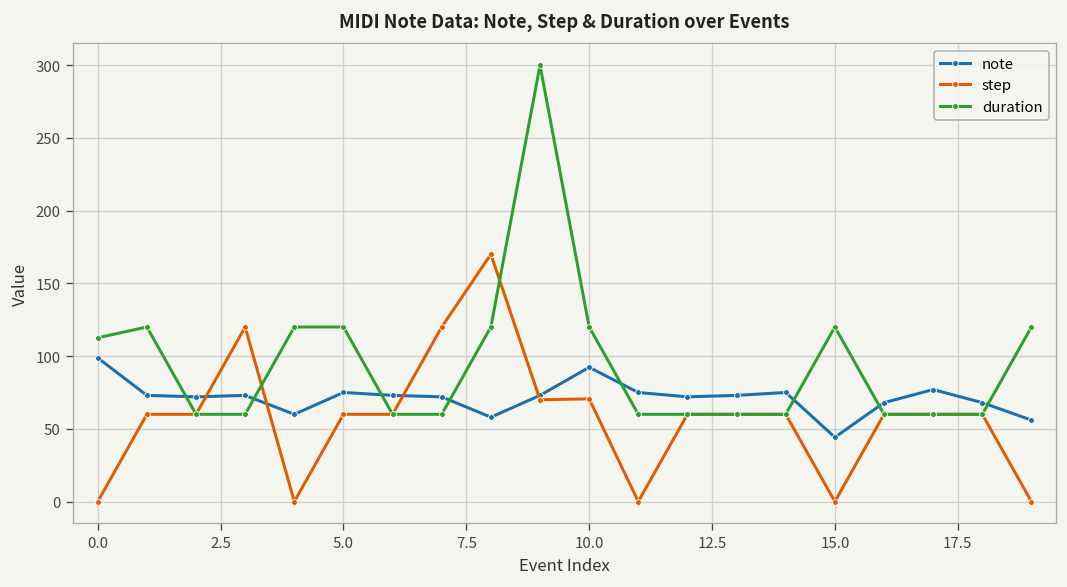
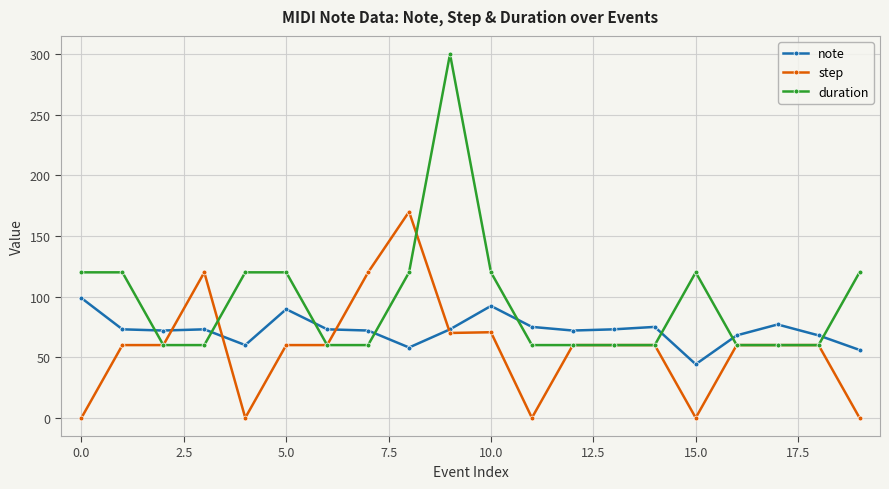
  {
    "note": {
      "0.0": 99,
-     "5.0": 75,
+     "5.0": 90,
      "10.0": 92,
      "15.0": 44
    },
    "step": {
      "0.0": 0,
      "5.0": 60,
      "10.0": 71,
      "15.0": 0
    },
    "duration": {
-     "0.0": 113,
+     "0.0": 120,
      "5.0": 120,
      "10.0": 120,
      "15.0": 120
    }
  }
